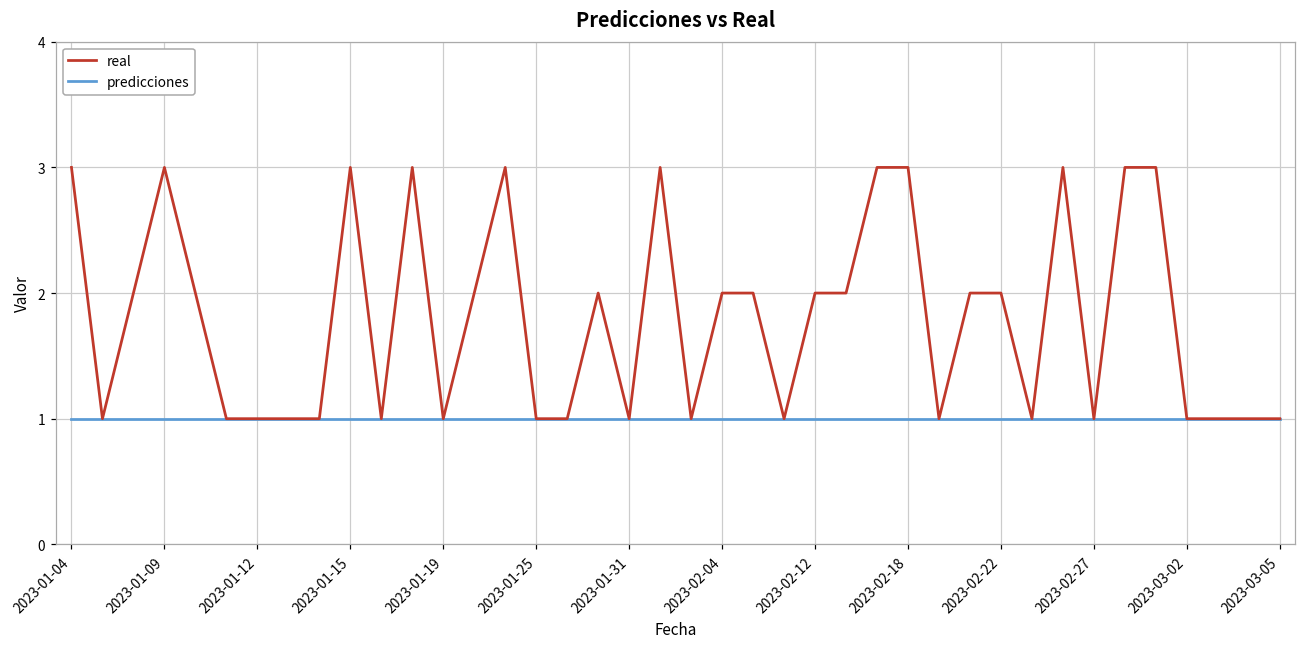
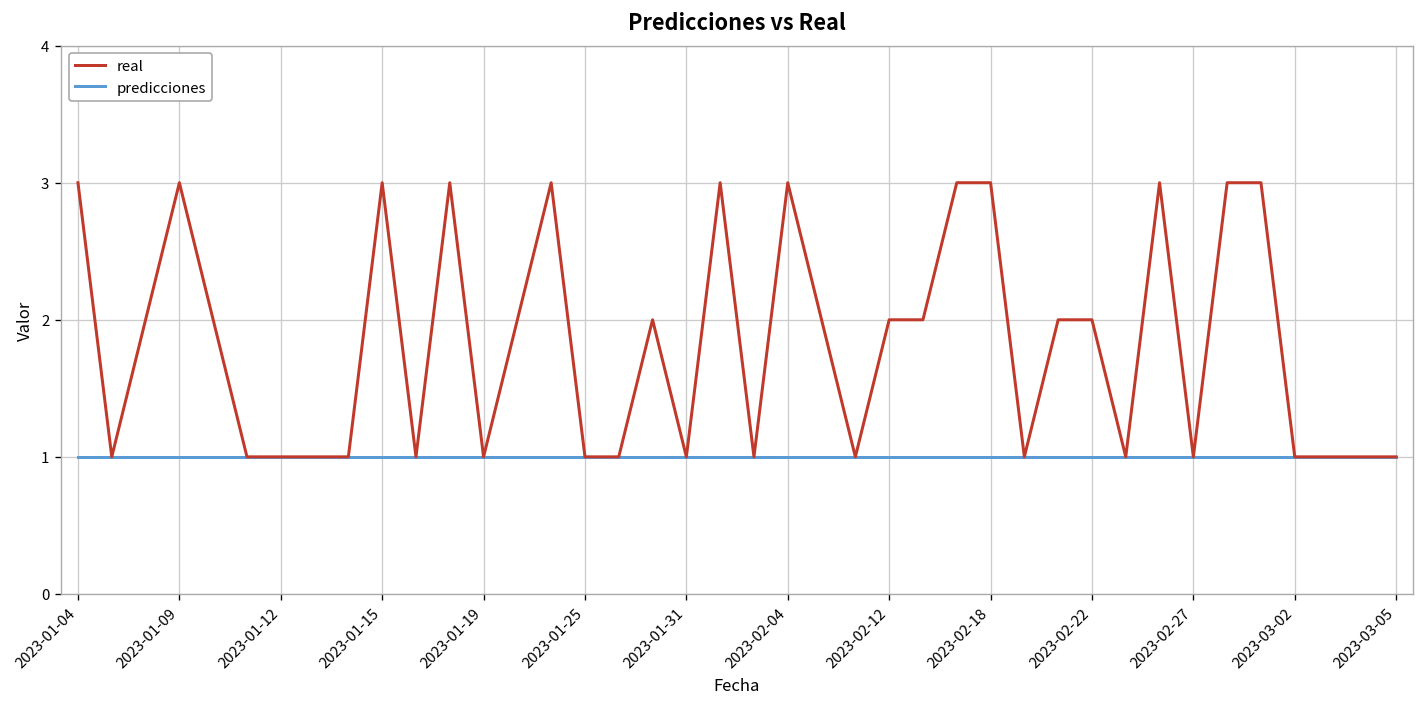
  {
    "real": {
      "2023-01-04": 3,
      "2023-01-09": 3,
      "2023-01-15": 3,
-     "2023-02-04": 2,
+     "2023-02-04": 3,
      "2023-02-12": 2,
      "2023-02-18": 3,
      "2023-02-22": 2
    },
    "predicciones": {
      "2023-01-04": 1,
      "2023-01-09": 1,
      "2023-01-15": 1,
      "2023-02-04": 1,
      "2023-02-12": 1,
      "2023-02-18": 1,
      "2023-02-22": 1
    }
  }
